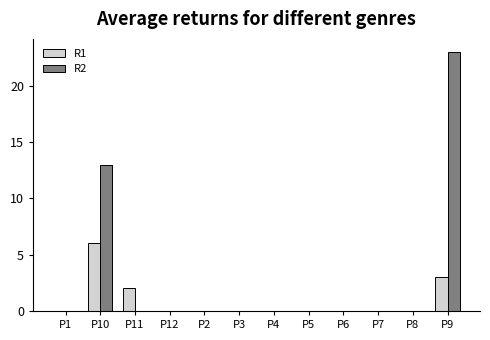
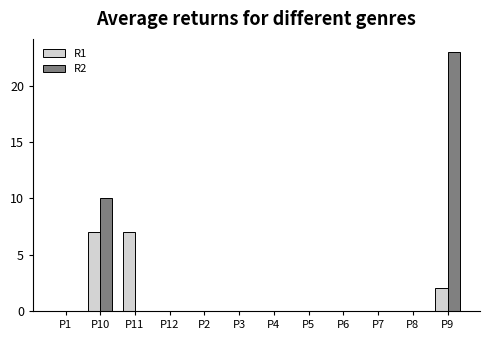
  {
    "R1": {
      "P1": 0,
-     "P10": 6,
-     "P11": 2,
+     "P10": 7,
+     "P11": 7,
      "P12": 0,
      "P2": 0,
      "P3": 0,
      "P4": 0,
      "P5": 0,
      "P6": 0,
      "P7": 0,
      "P8": 0,
-     "P9": 3
+     "P9": 2
    },
    "R2": {
      "P1": 0,
-     "P10": 13,
+     "P10": 10,
      "P11": 0,
      "P12": 0,
      "P2": 0,
      "P3": 0,
      "P4": 0,
      "P5": 0,
      "P6": 0,
      "P7": 0,
      "P8": 0,
      "P9": 23
    }
  }
